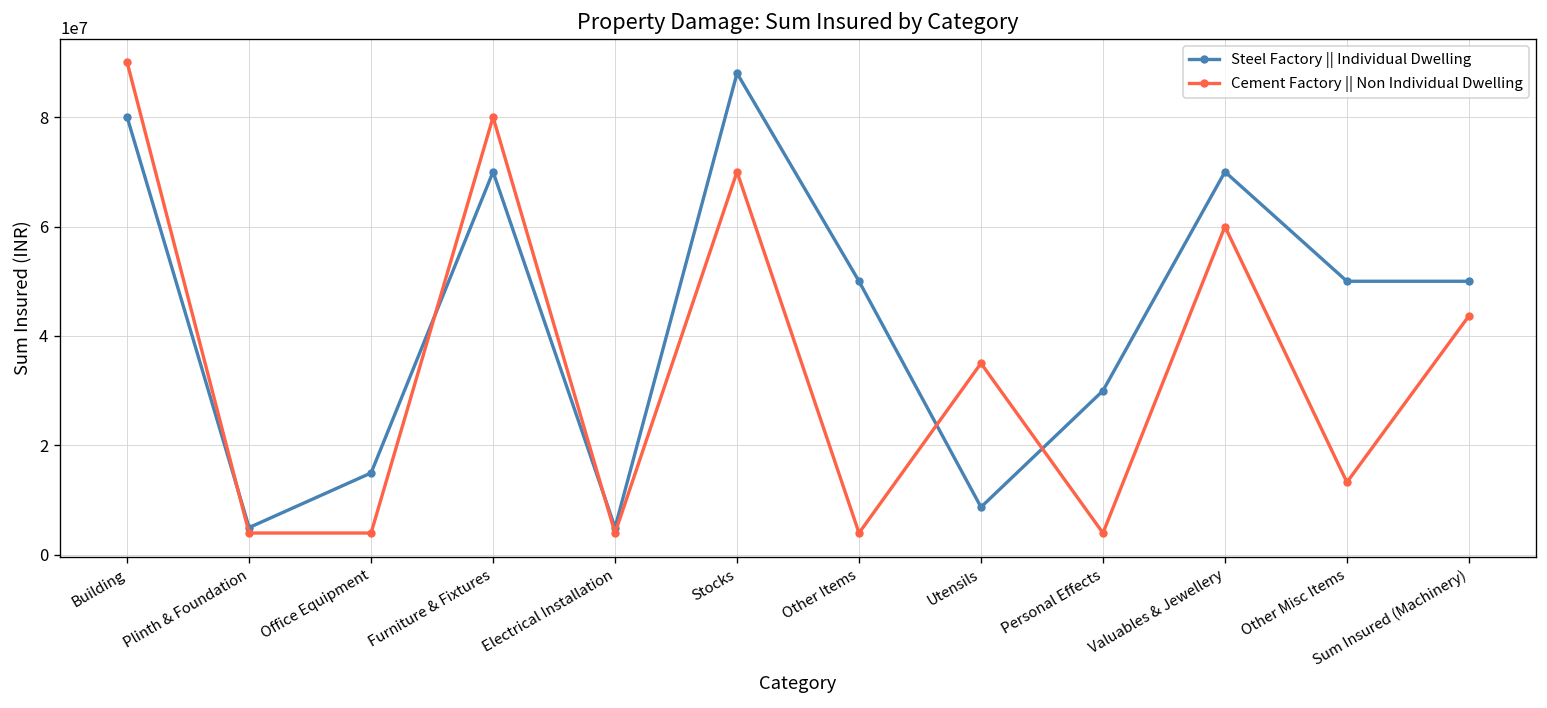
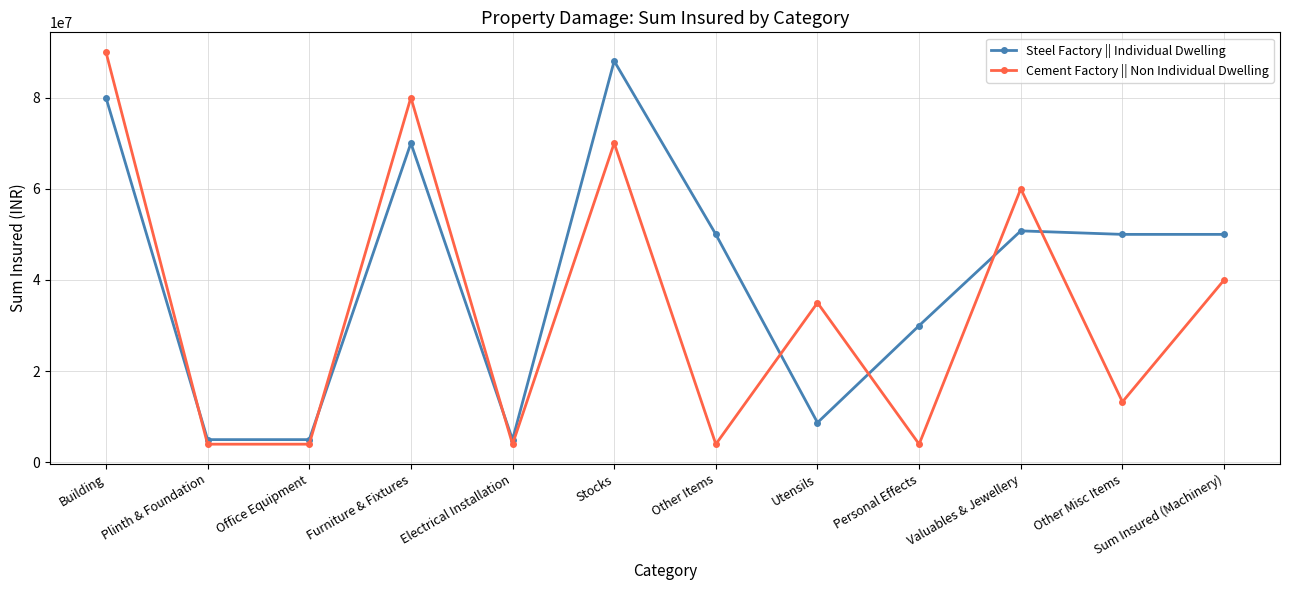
  {
    "Steel Factory || Individual Dwelling": {
      "Building": 80000000,
      "Plinth & Foundation": 5000000,
-     "Office Equipment": 15000000,
+     "Office Equipment": 5000000,
      "Furniture & Fixtures": 70000000,
      "Electrical Installation": 5000000,
      "Stocks": 88000000,
      "Other Items": 50000000,
      "Utensils": 9000000,
      "Personal Effects": 30000000,
-     "Valuables & Jewellery": 70000000,
+     "Valuables & Jewellery": 51000000,
      "Other Misc Items": 50000000,
      "Sum Insured (Machinery)": 50000000
    },
    "Cement Factory || Non Individual Dwelling": {
      "Building": 90000000,
      "Plinth & Foundation": 4000000,
      "Office Equipment": 4000000,
      "Furniture & Fixtures": 80000000,
      "Electrical Installation": 4000000,
      "Stocks": 70000000,
      "Other Items": 4000000,
      "Utensils": 35000000,
      "Personal Effects": 4000000,
      "Valuables & Jewellery": 60000000,
      "Other Misc Items": 13000000,
-     "Sum Insured (Machinery)": 44000000
+     "Sum Insured (Machinery)": 40000000
    }
  }
